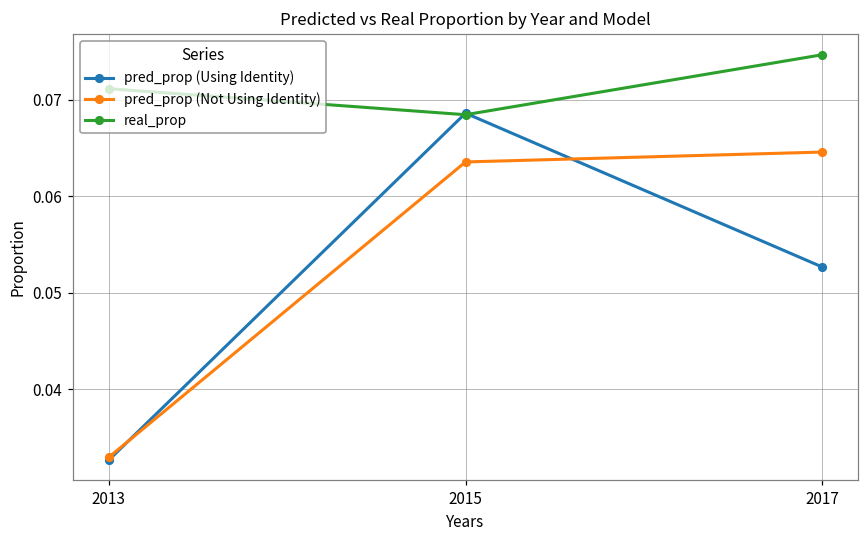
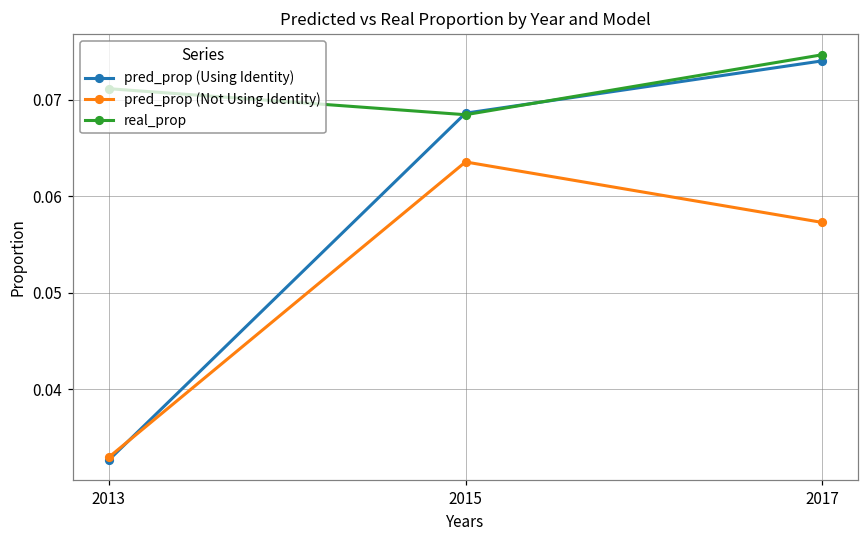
  {
    "pred_prop (Using Identity)": {
-     "2017": 0.053
+     "2017": 0.074
    },
    "pred_prop (Not Using Identity)": {
      "2015": 0.064,
-     "2017": 0.065
+     "2017": 0.057
    },
    "real_prop": {
      "2017": 0.075
    }
  }
